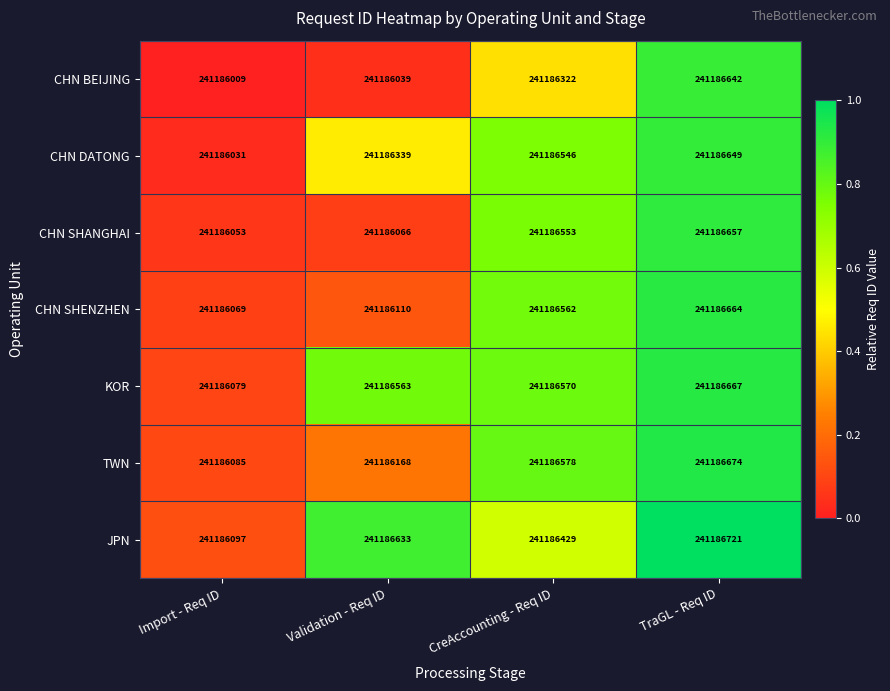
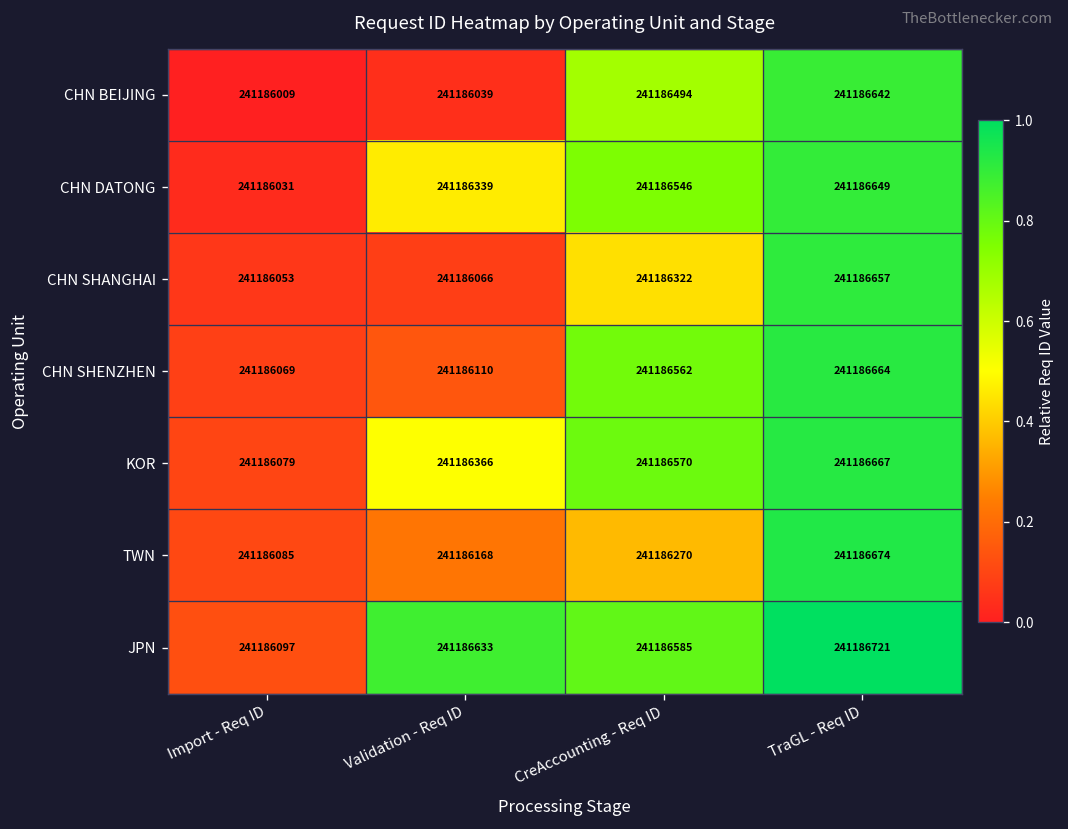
  {
    "CHN BEIJING": {
      "Import - Req ID": 241186009,
      "Validation - Req ID": 241186039,
-     "CreAccounting - Req ID": 241186322,
+     "CreAccounting - Req ID": 241186494,
      "TraGL - Req ID": 241186642
    },
    "CHN DATONG": {
      "Import - Req ID": 241186031,
      "Validation - Req ID": 241186339,
      "CreAccounting - Req ID": 241186546,
      "TraGL - Req ID": 241186649
    },
    "CHN SHANGHAI": {
      "Import - Req ID": 241186053,
      "Validation - Req ID": 241186066,
-     "CreAccounting - Req ID": 241186553,
+     "CreAccounting - Req ID": 241186322,
      "TraGL - Req ID": 241186657
    },
    "CHN SHENZHEN": {
      "Import - Req ID": 241186069,
      "Validation - Req ID": 241186110,
      "CreAccounting - Req ID": 241186562,
      "TraGL - Req ID": 241186664
    },
    "KOR": {
      "Import - Req ID": 241186079,
-     "Validation - Req ID": 241186563,
+     "Validation - Req ID": 241186366,
      "CreAccounting - Req ID": 241186570,
      "TraGL - Req ID": 241186667
    },
    "TWN": {
      "Import - Req ID": 241186085,
      "Validation - Req ID": 241186168,
-     "CreAccounting - Req ID": 241186578,
+     "CreAccounting - Req ID": 241186270,
      "TraGL - Req ID": 241186674
    },
    "JPN": {
      "Import - Req ID": 241186097,
      "Validation - Req ID": 241186633,
-     "CreAccounting - Req ID": 241186429,
+     "CreAccounting - Req ID": 241186585,
      "TraGL - Req ID": 241186721
    }
  }
